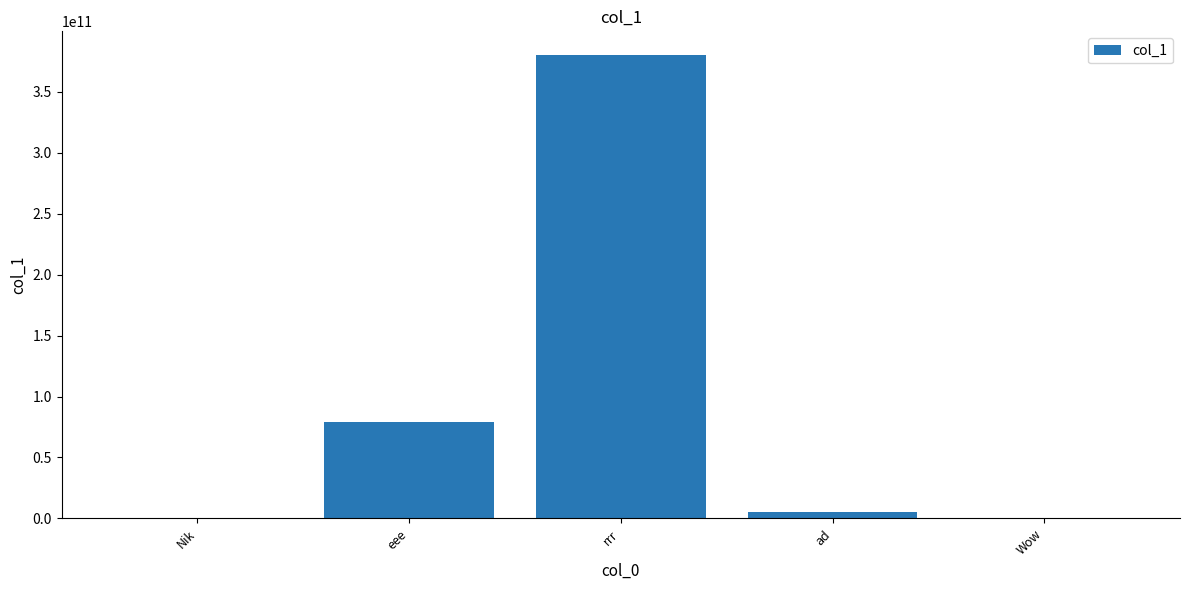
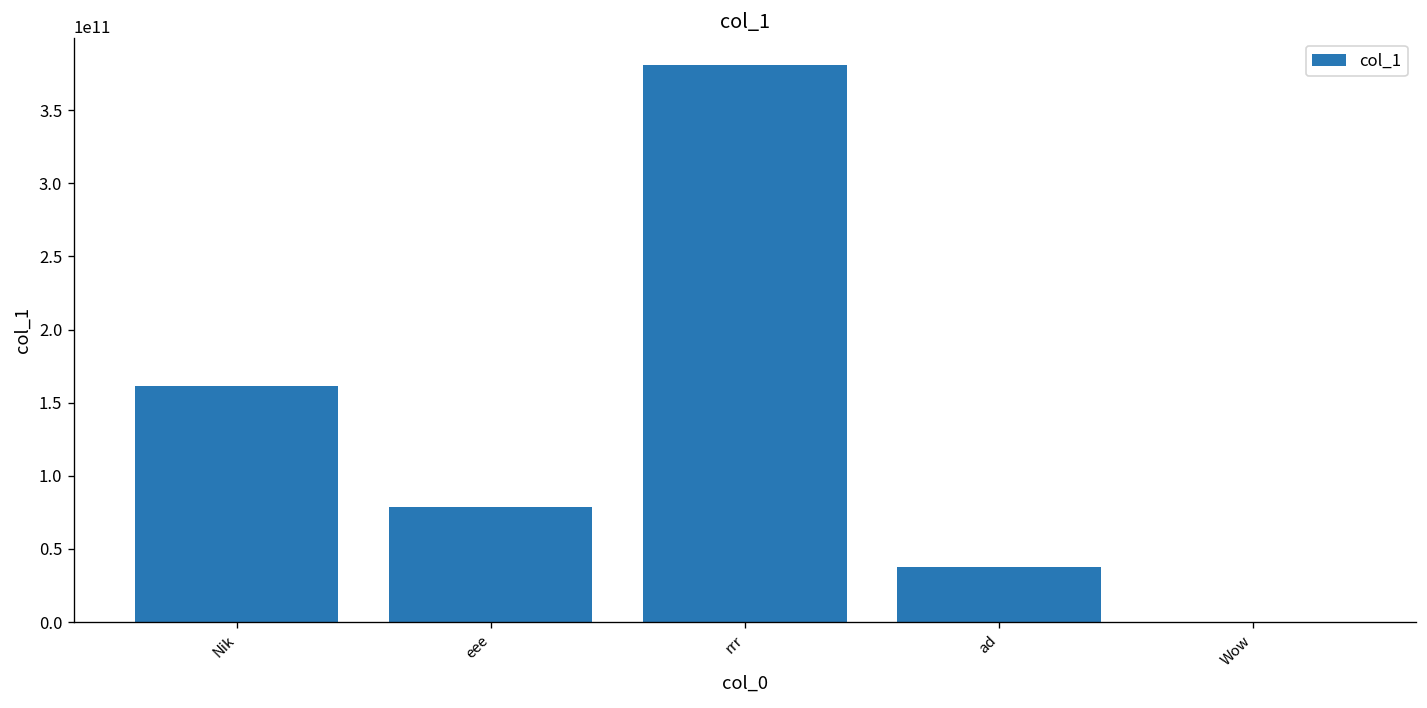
  {
-   "Nik": 1000000000,
+   "Nik": 162000000000,
    "eee": 79000000000,
    "rrr": 381000000000,
-   "ad": 6000000000
+   "ad": 38000000000
  }
